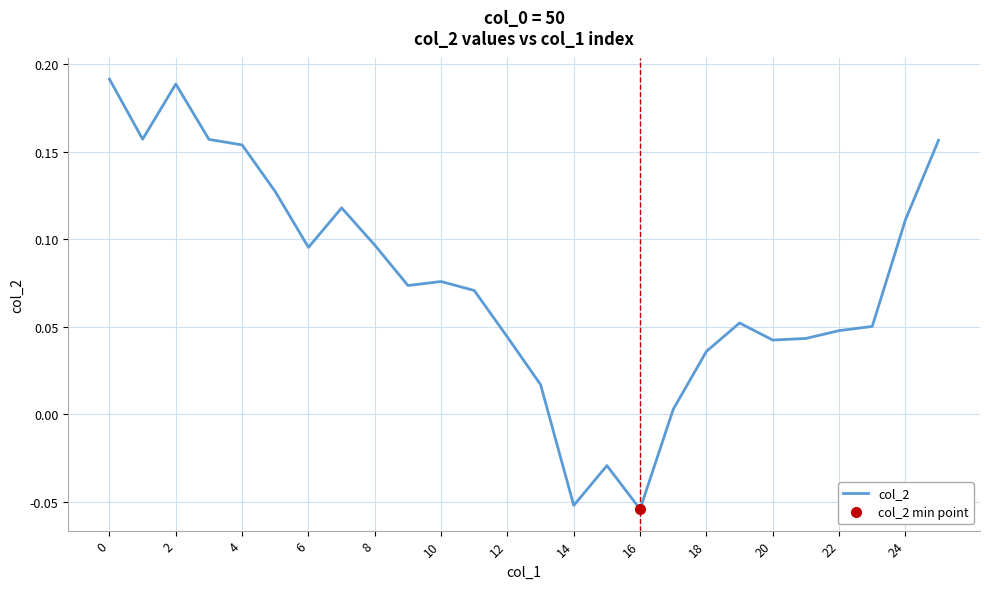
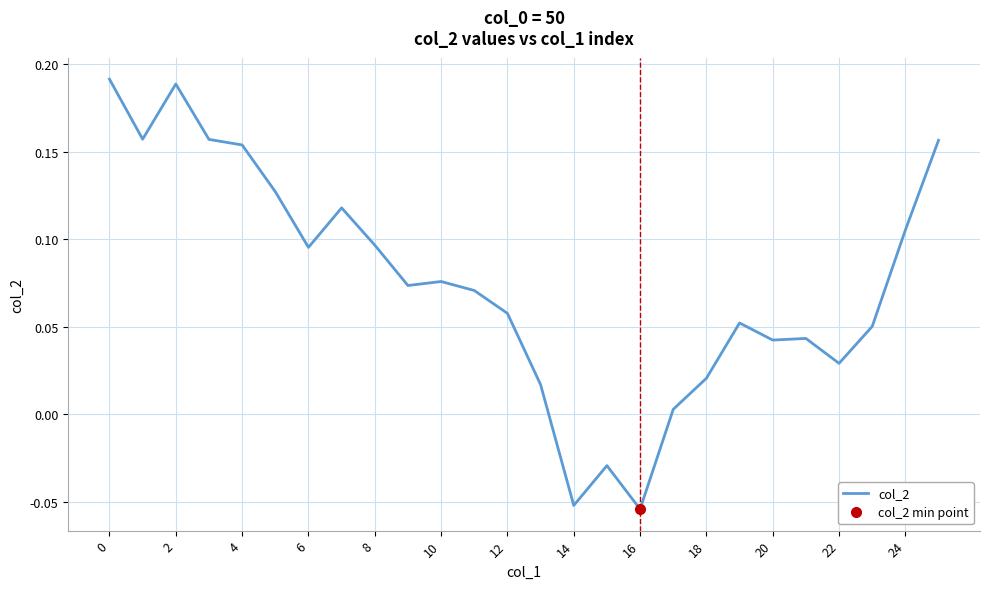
  {
    "col_2": {
      "0": 0.191,
      "2": 0.189,
      "4": 0.154,
      "6": 0.095,
      "8": 0.097,
      "10": 0.076,
-     "12": 0.044,
+     "12": 0.058,
      "14": -0.052,
-     "18": 0.036,
+     "18": 0.021,
      "20": 0.042,
-     "22": 0.048,
-     "24": 0.111
+     "22": 0.029,
+     "24": 0.105
    }
  }
